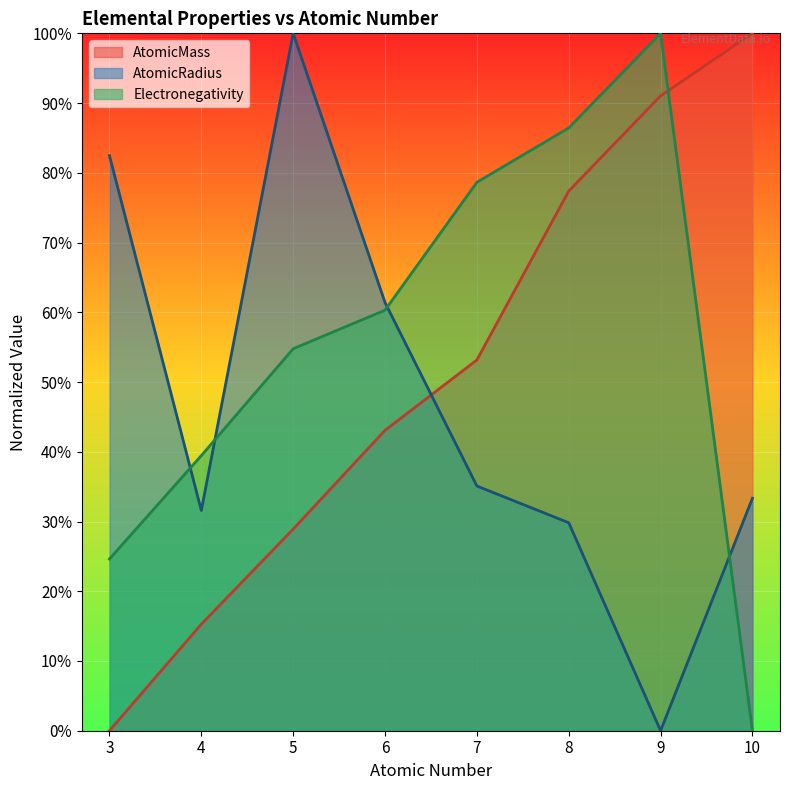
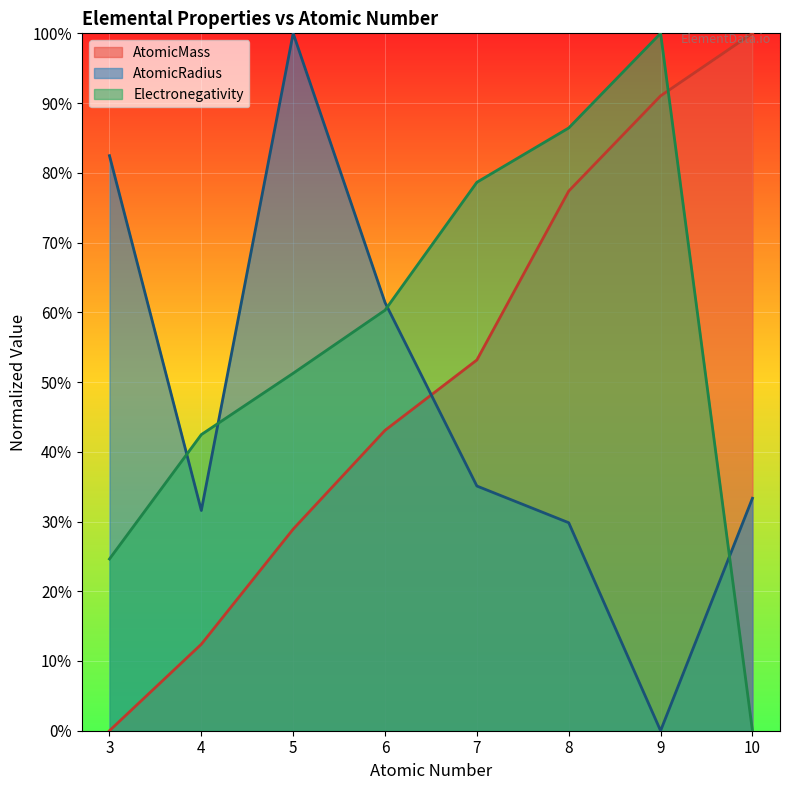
  {
    "AtomicMass": {
      "3": "0%",
-     "4": "15%",
+     "4": "12%",
      "5": "29%",
      "6": "43%",
      "7": "53%",
      "8": "77%",
      "9": "91%",
      "10": "100%"
    },
    "AtomicRadius": {
      "3": "82%",
      "4": "32%",
      "5": "100%",
      "6": "61%",
      "7": "35%",
      "8": "30%",
      "9": "0%",
      "10": "33%"
    },
    "Electronegativity": {
      "3": "25%",
-     "4": "39%",
-     "5": "55%",
+     "4": "42%",
+     "5": "51%",
      "6": "60%",
      "7": "79%",
      "8": "86%",
      "9": "100%",
      "10": "0%"
    }
  }
